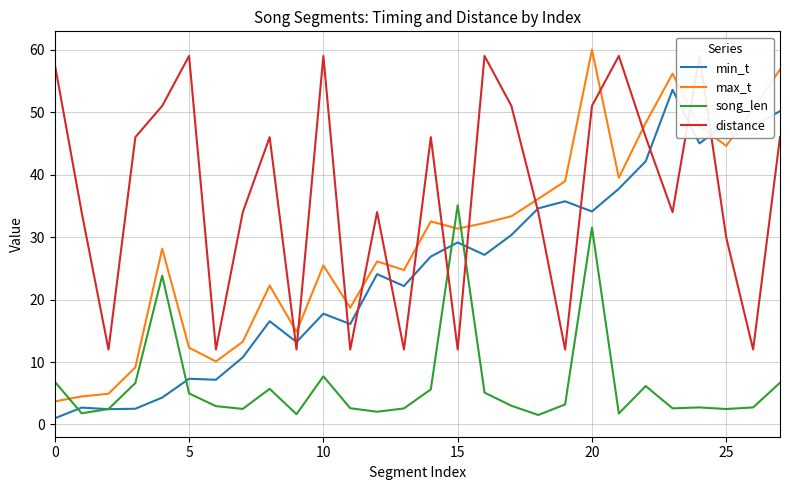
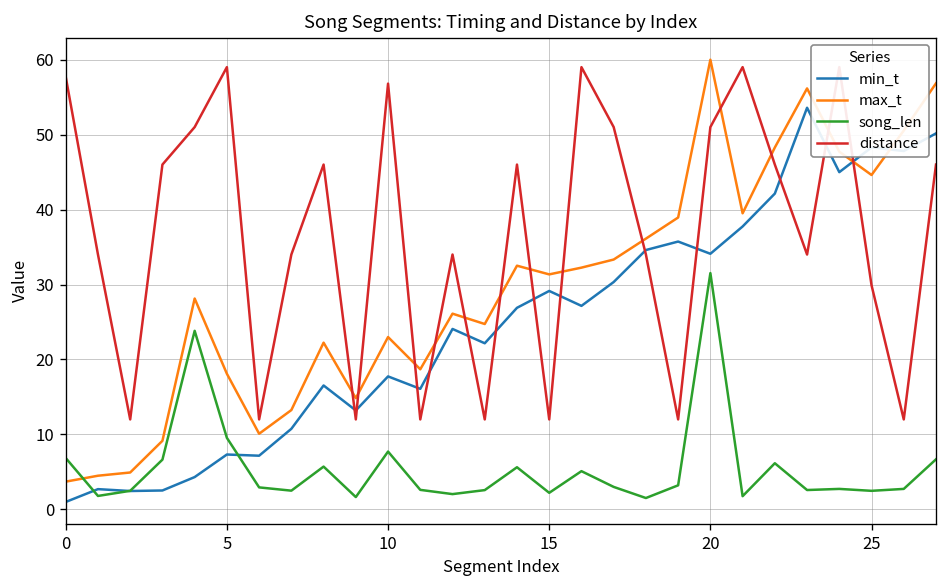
  {
    "min_t": {
      "0": 1,
      "5": 7,
      "10": 18,
      "15": 29,
      "20": 34
    },
    "max_t": {
      "0": 4,
-     "5": 12,
-     "10": 25,
+     "5": 18,
+     "10": 23,
      "15": 31,
      "20": 60,
      "25": 45
    },
    "song_len": {
      "0": 7,
-     "5": 5,
+     "5": 10,
      "10": 8,
-     "15": 35,
+     "15": 2,
      "20": 32,
      "25": 2
    },
    "distance": {
      "0": 58,
      "5": 59,
-     "10": 59,
+     "10": 57,
      "15": 12,
      "20": 51,
      "25": 30
    }
  }
